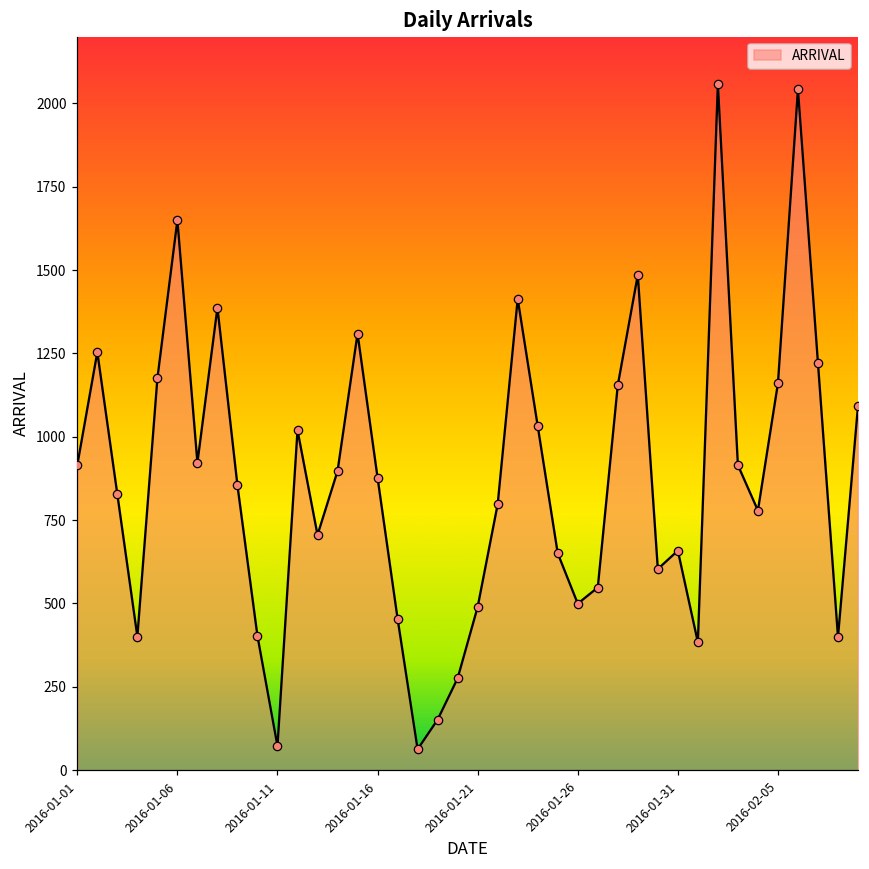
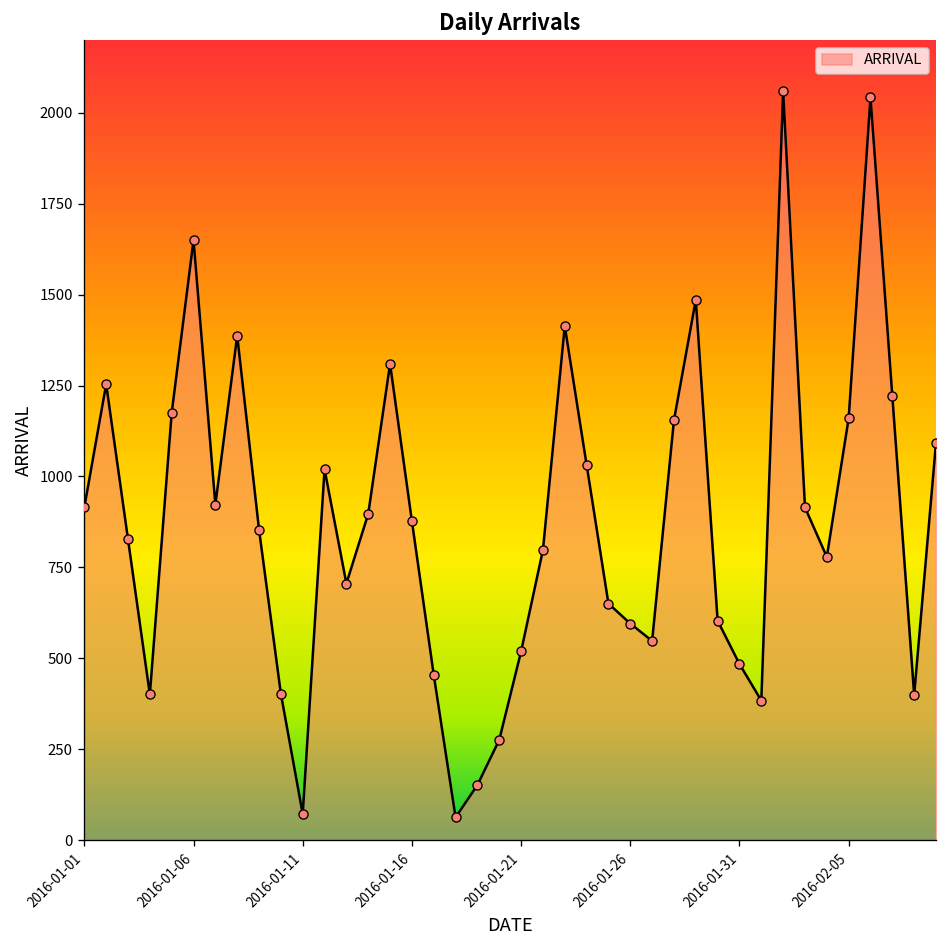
  {
    "2016-01-01": 920,
    "2016-01-06": 1650,
    "2016-01-11": 70,
    "2016-01-16": 880,
-   "2016-01-21": 490,
-   "2016-01-26": 500,
-   "2016-01-31": 660,
+   "2016-01-21": 520,
+   "2016-01-26": 600,
+   "2016-01-31": 480,
    "2016-02-05": 1160
  }
